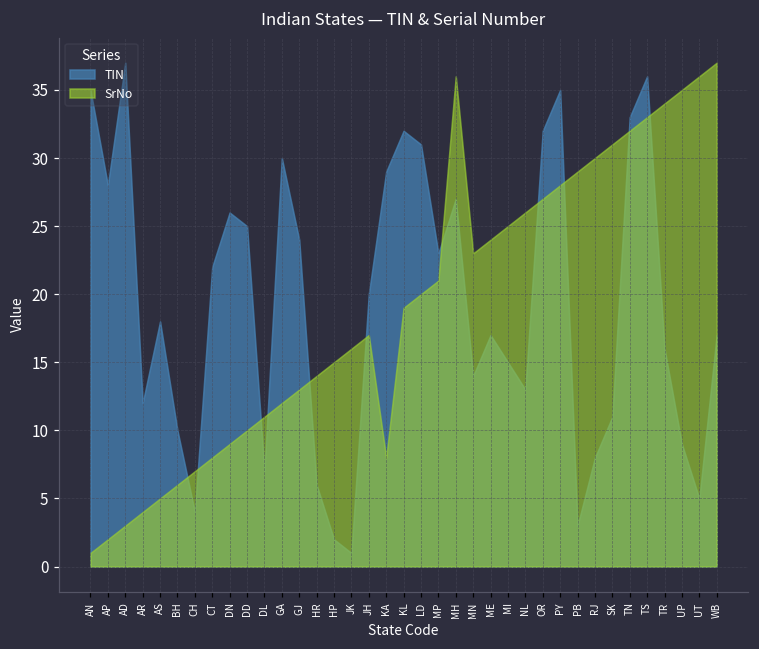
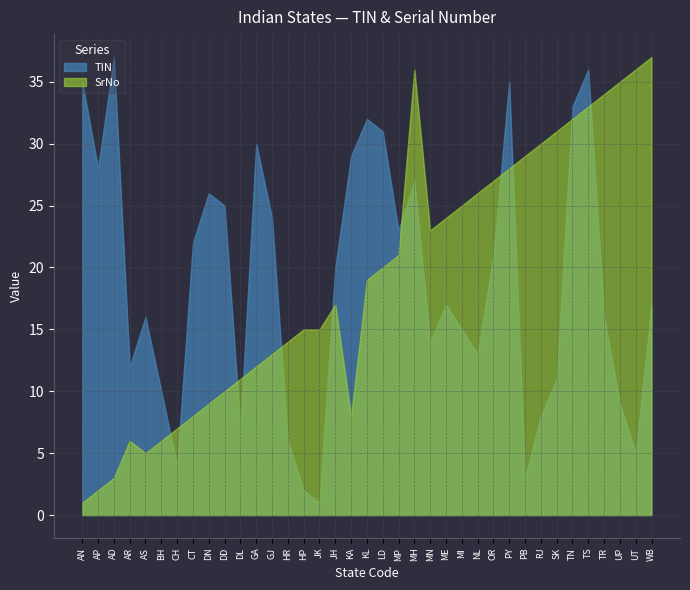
  {
    "TIN": {
      "AP": 28,
      "AR": 12,
-     "AS": 18,
+     "AS": 16,
      "BH": 10,
      "CH": 4,
      "CT": 22,
      "DN": 26,
      "DD": 25,
      "DL": 7,
      "GA": 30,
      "GJ": 24,
      "HR": 6,
      "HP": 2,
      "JK": 1,
      "JH": 20,
      "KA": 29,
      "KL": 32,
      "LD": 31,
      "MP": 23,
      "MH": 27,
      "MN": 14,
      "ME": 17,
      "MI": 15,
      "NL": 13,
-     "OR": 32,
+     "OR": 21,
      "PY": 35,
      "PB": 3,
      "RJ": 8,
      "SK": 11,
      "TN": 33,
      "TS": 36,
      "TR": 16,
      "UP": 9,
      "UT": 5,
      "WB": 17
    },
    "SrNo": {
      "AN": 1,
      "AP": 2,
      "AD": 3,
-     "AR": 4,
+     "AR": 6,
      "AS": 5,
      "BH": 6,
      "CH": 7,
      "CT": 8,
      "DN": 9,
      "DD": 10,
      "DL": 11,
      "GA": 12,
      "GJ": 13,
      "HR": 14,
      "HP": 15,
-     "JK": 16,
+     "JK": 15,
      "JH": 17,
      "KA": 8,
      "KL": 19,
      "LD": 20,
      "MP": 21,
      "MH": 36,
      "MN": 23,
      "ME": 24,
      "MI": 25,
      "NL": 26,
      "OR": 27,
      "PY": 28,
      "PB": 29,
      "RJ": 30,
      "SK": 31,
      "TN": 32,
      "TS": 33,
      "TR": 34,
      "UP": 35,
      "UT": 36,
      "WB": 37
    }
  }
